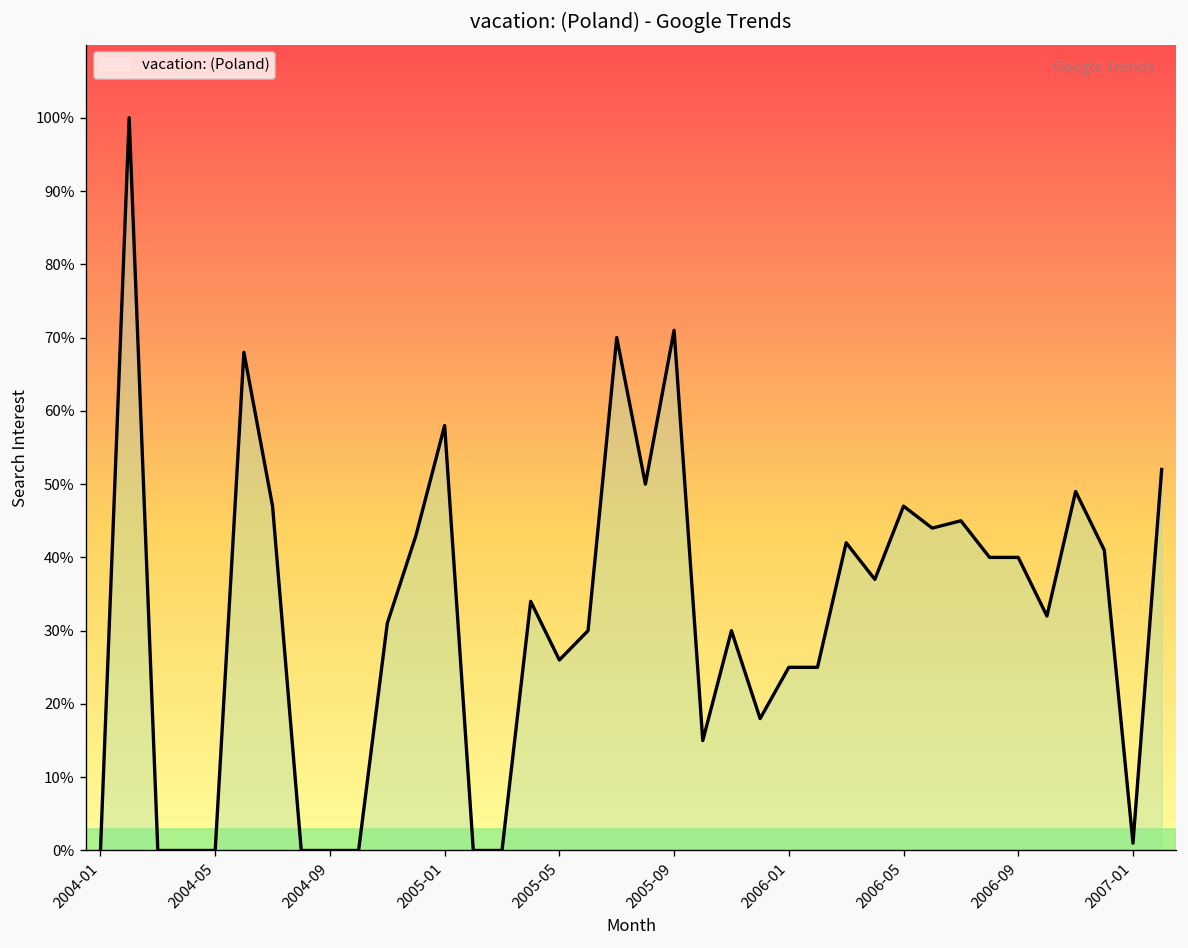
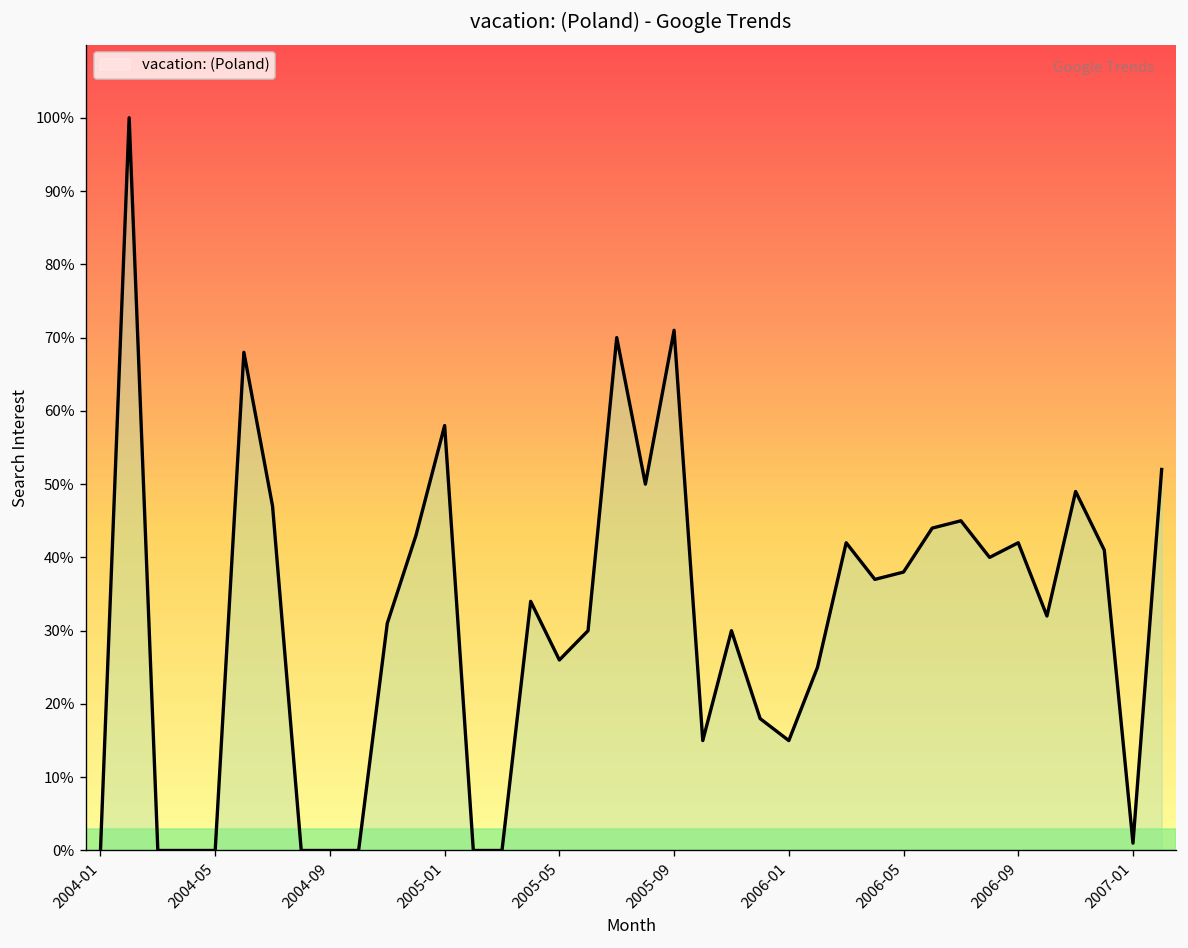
  {
    "2005-01": "58%",
    "2005-05": "26%",
    "2005-09": "71%",
-   "2006-01": "25%",
-   "2006-05": "47%",
-   "2006-09": "40%"
+   "2006-01": "15%",
+   "2006-05": "38%",
+   "2006-09": "42%"
  }
